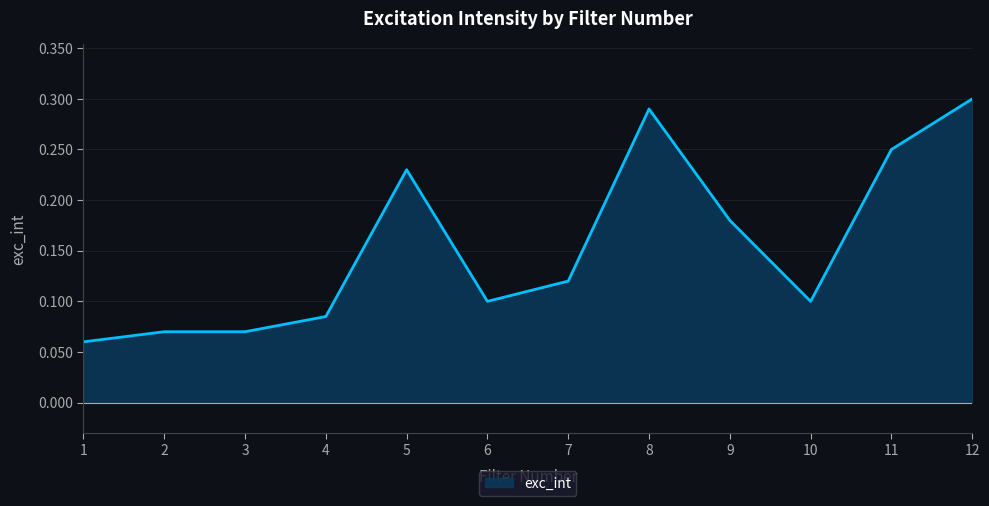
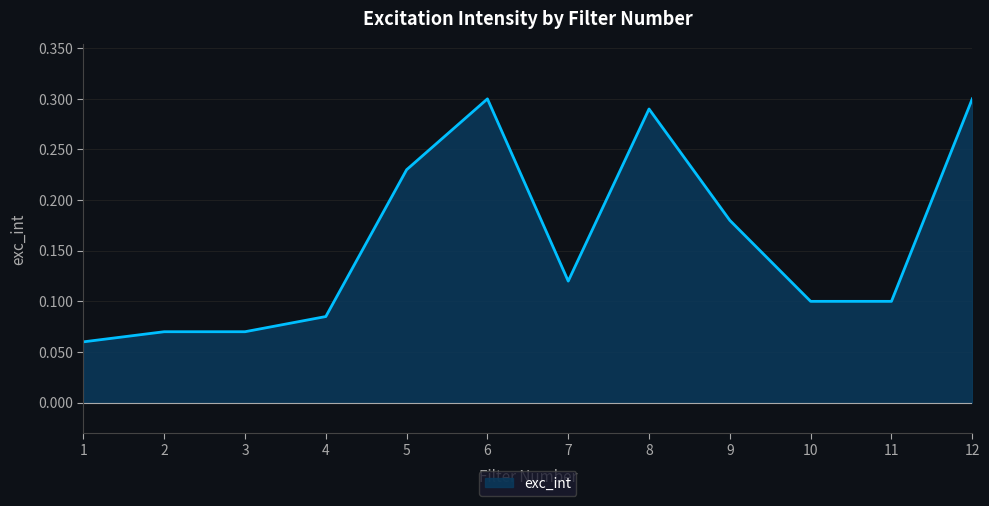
  {
    "1": 0.06,
    "2": 0.07,
    "3": 0.07,
    "4": 0.085,
    "5": 0.23,
-   "6": 0.1,
+   "6": 0.3,
    "7": 0.12,
    "8": 0.29,
    "9": 0.18,
    "10": 0.10,
-   "11": 0.25,
+   "11": 0.10,
    "12": 0.30
  }
